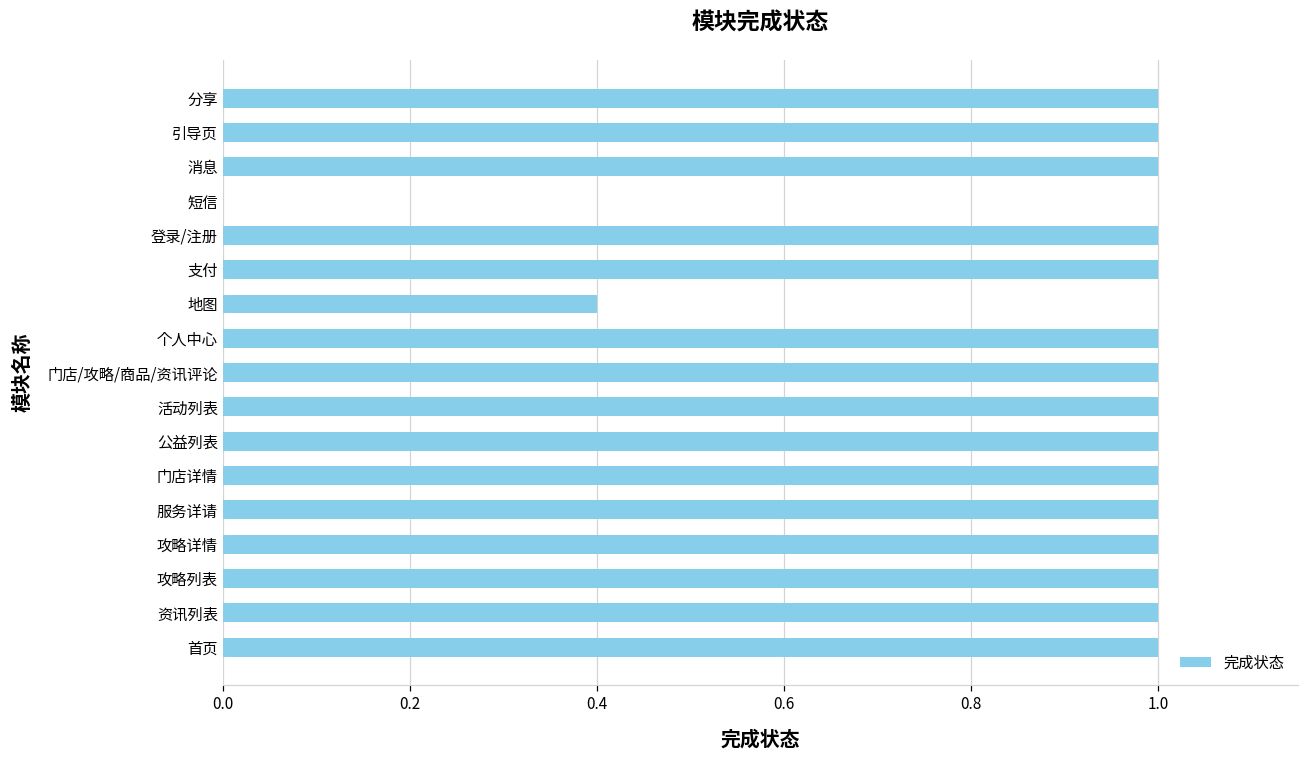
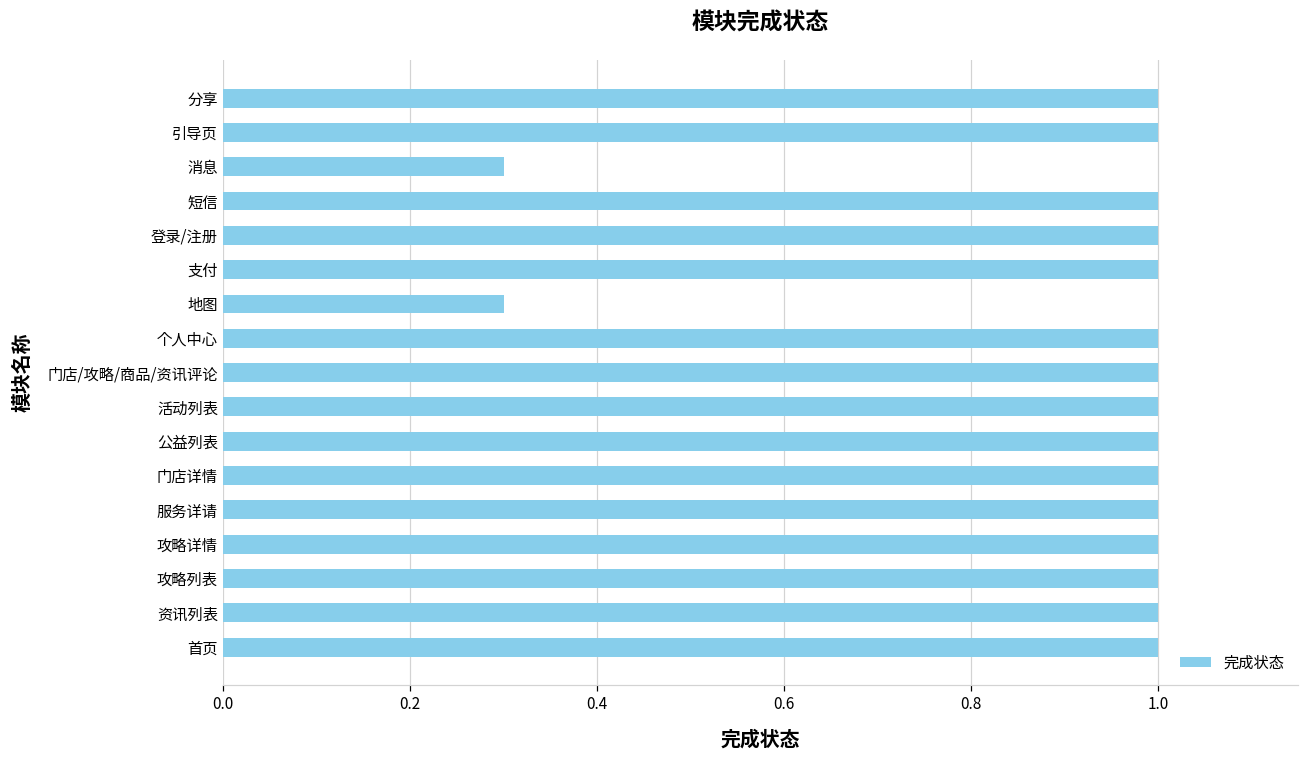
  {
    "分享": 1.0,
    "引导页": 1.0,
-   "消息": 1.0,
-   "短信": 0,
+   "消息": 0.3,
+   "短信": 1,
    "登录/注册": 1.0,
    "支付": 1.0,
-   "地图": 0.4,
+   "地图": 0.3,
    "个人中心": 1.0,
    "门店/攻略/商品/资讯评论": 1.0,
    "活动列表": 1.0,
    "公益列表": 1.0,
    "门店详情": 1.0,
    "服务详请": 1.0,
    "攻略详情": 1.0,
    "攻略列表": 1.0,
    "资讯列表": 1.0,
    "首页": 1.0
  }
